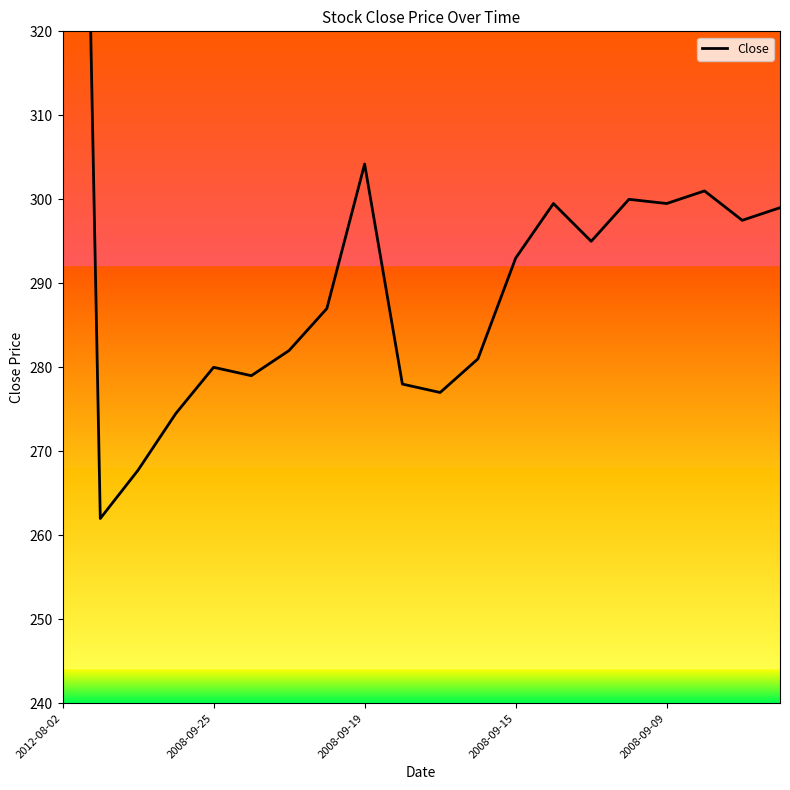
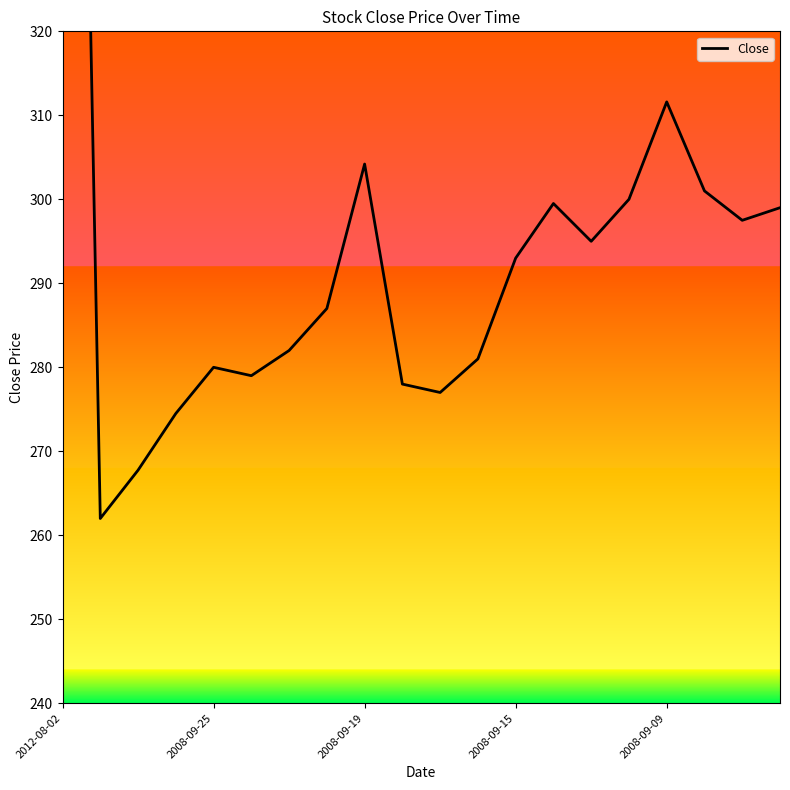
  {
    "2008-09-25": 280,
    "2008-09-19": 304,
    "2008-09-15": 293,
-   "2008-09-09": 300
+   "2008-09-09": 312
  }
